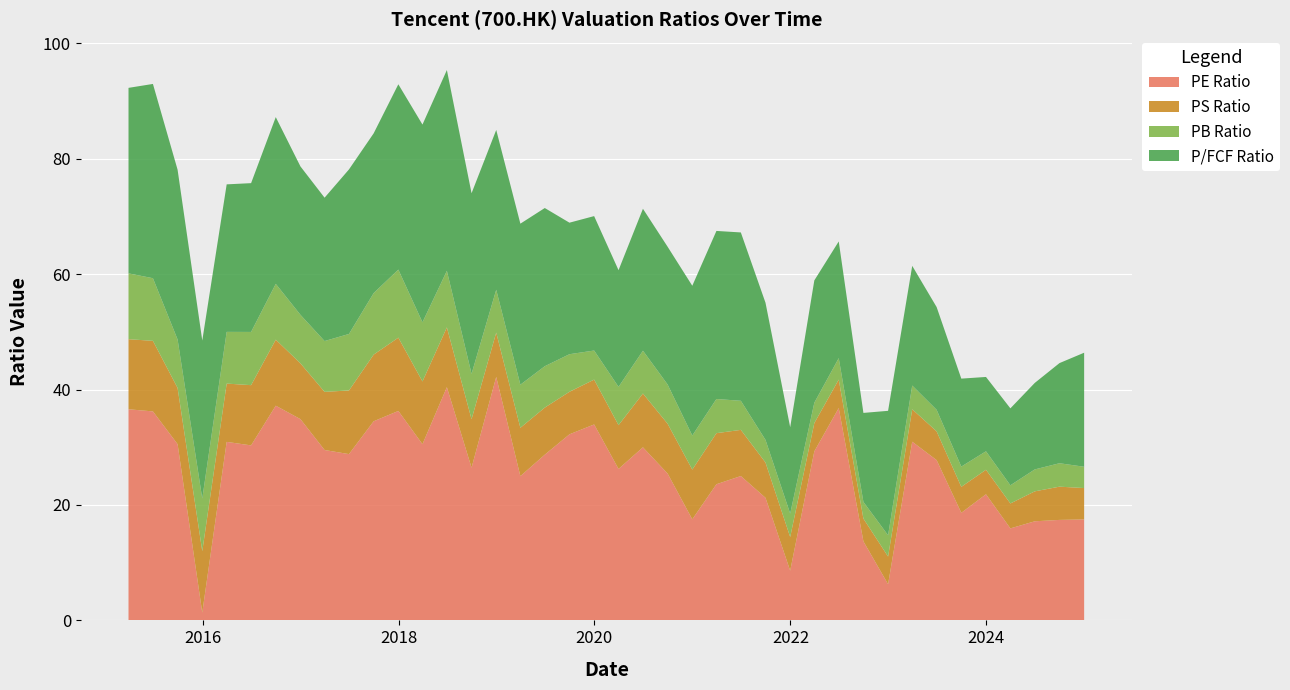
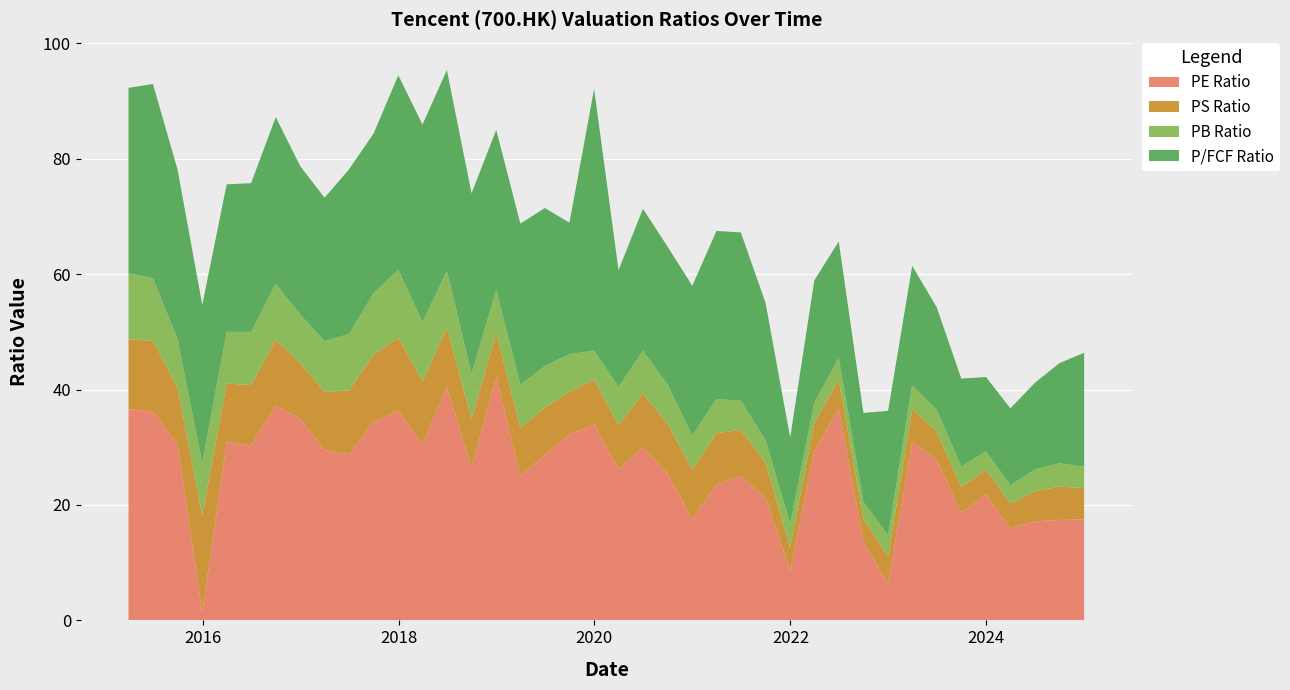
  {
    "PE Ratio": {
      "2016": 1,
      "2018": 36,
      "2020": 34,
      "2022": 9,
      "2024": 22
    },
    "PS Ratio": {
-     "2016": 11,
+     "2016": 17,
      "2018": 13,
      "2020": 8,
-     "2022": 6,
+     "2022": 4,
      "2024": 4
    },
    "PB Ratio": {
      "2016": 9,
      "2018": 12,
      "2020": 5,
      "2022": 4,
      "2024": 3
    },
    "P/FCF Ratio": {
      "2016": 27,
-     "2018": 32,
-     "2020": 23,
+     "2018": 34,
+     "2020": 45,
      "2022": 15,
      "2024": 13
    }
  }
